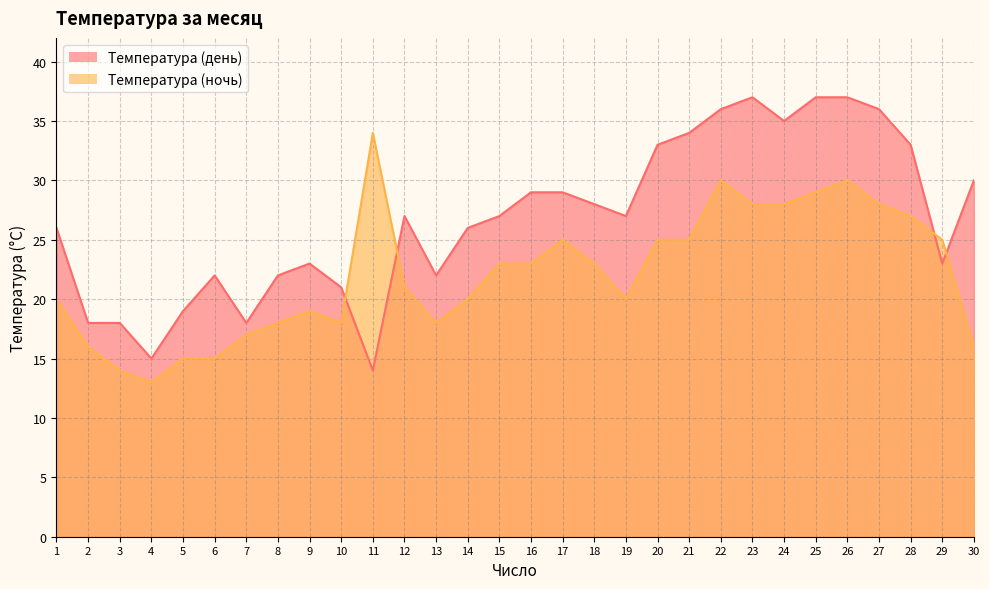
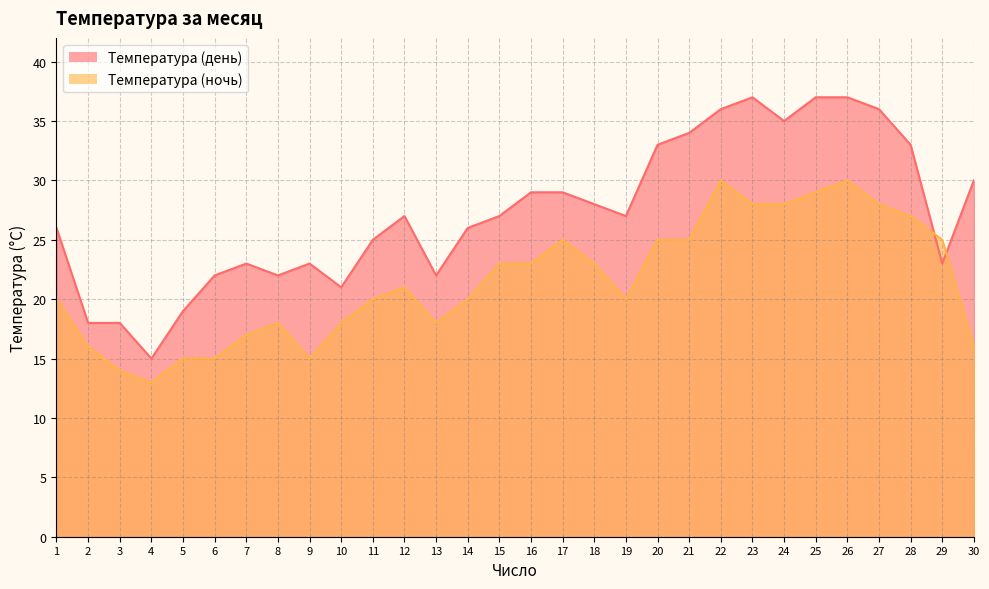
  {
    "Температура (день)": {
      "1": 26,
      "2": 18,
      "3": 18,
      "4": 15,
      "5": 19,
      "6": 22,
-     "7": 18,
+     "7": 23,
      "8": 22,
      "9": 23,
      "10": 21,
-     "11": 14,
+     "11": 25,
      "12": 27,
      "13": 22,
      "14": 26,
      "15": 27,
      "16": 29,
      "17": 29,
      "18": 28,
      "19": 27,
      "20": 33,
      "21": 34,
      "22": 36,
      "23": 37,
      "24": 35,
      "25": 37,
      "26": 37,
      "27": 36,
      "28": 33,
      "29": 23,
      "30": 30
    },
    "Температура (ночь)": {
      "1": 20,
      "2": 16,
      "3": 14,
      "4": 13,
      "5": 15,
      "6": 15,
      "7": 17,
      "8": 18,
-     "9": 19,
+     "9": 15,
      "10": 18,
-     "11": 34,
+     "11": 20,
      "12": 21,
      "13": 18,
      "14": 20,
      "15": 23,
      "16": 23,
      "17": 25,
      "18": 23,
      "19": 20,
      "20": 25,
      "21": 25,
      "22": 30,
      "23": 28,
      "24": 28,
      "25": 29,
      "26": 30,
      "27": 28,
      "28": 27,
      "29": 25,
      "30": 16
    }
  }
